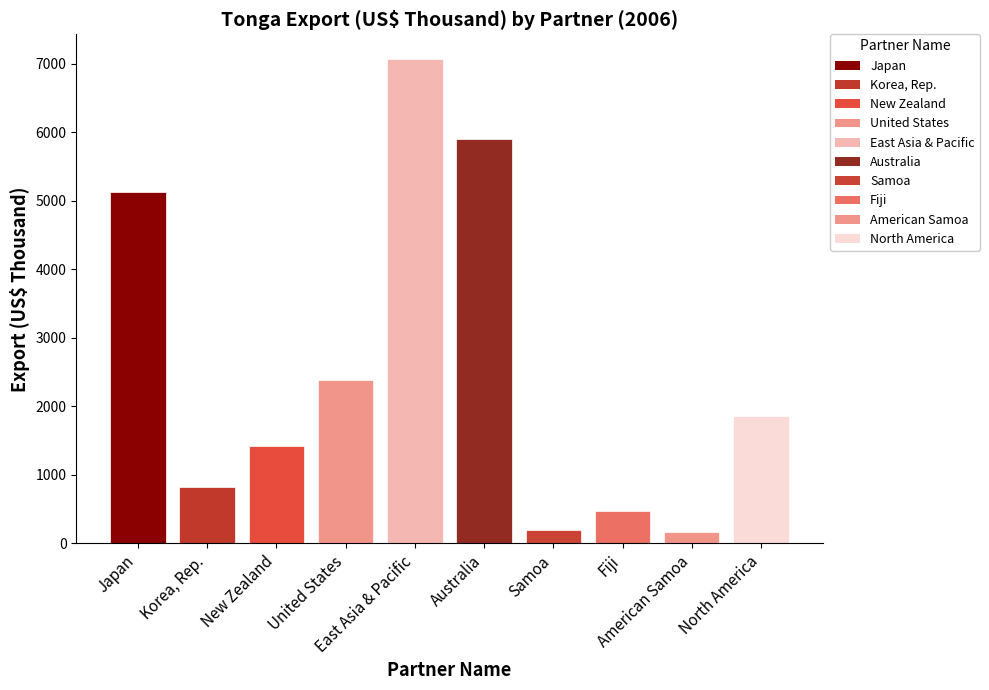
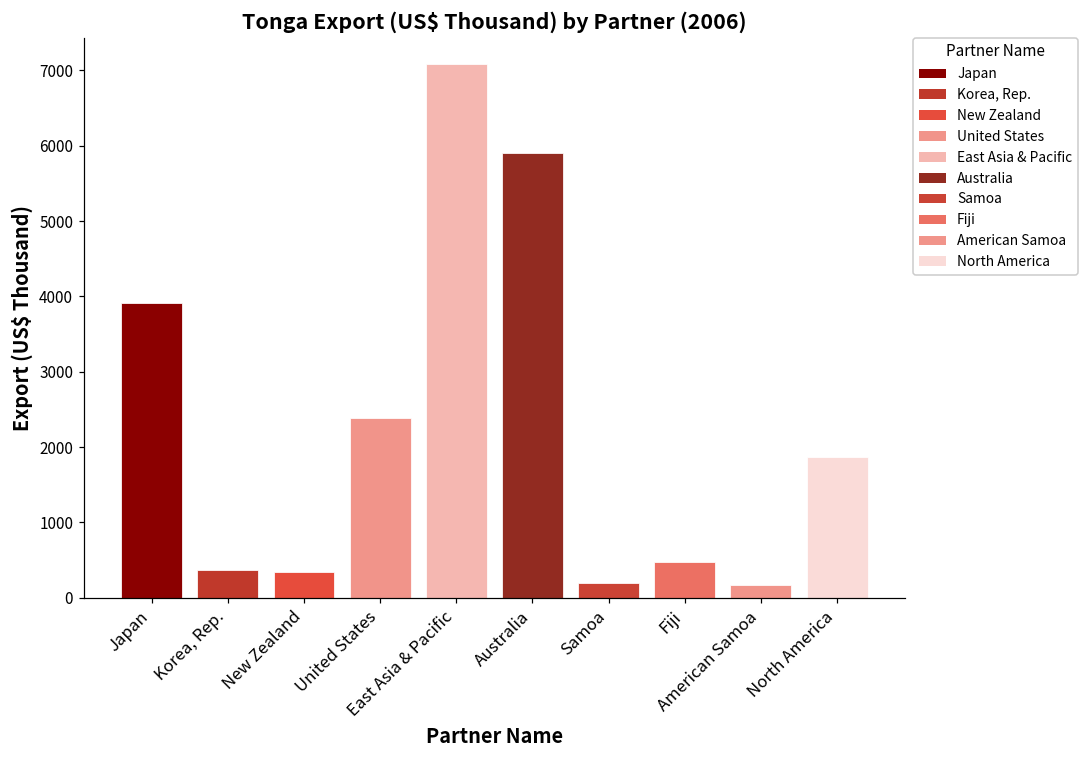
  {
-   "Japan": 5100,
-   "Korea, Rep.": 800,
-   "New Zealand": 1400,
+   "Japan": 3900,
+   "Korea, Rep.": 400,
+   "New Zealand": 300,
    "United States": 2400,
    "East Asia & Pacific": 7100,
    "Australia": 5900,
    "Samoa": 200,
    "Fiji": 500,
    "American Samoa": 200,
    "North America": 1900
  }
